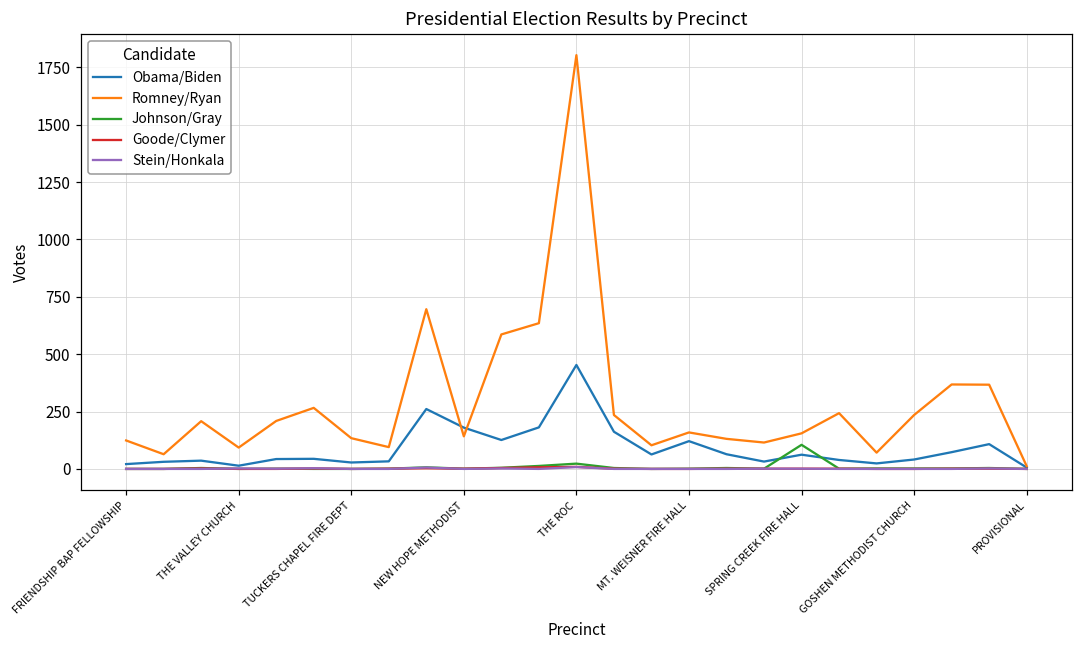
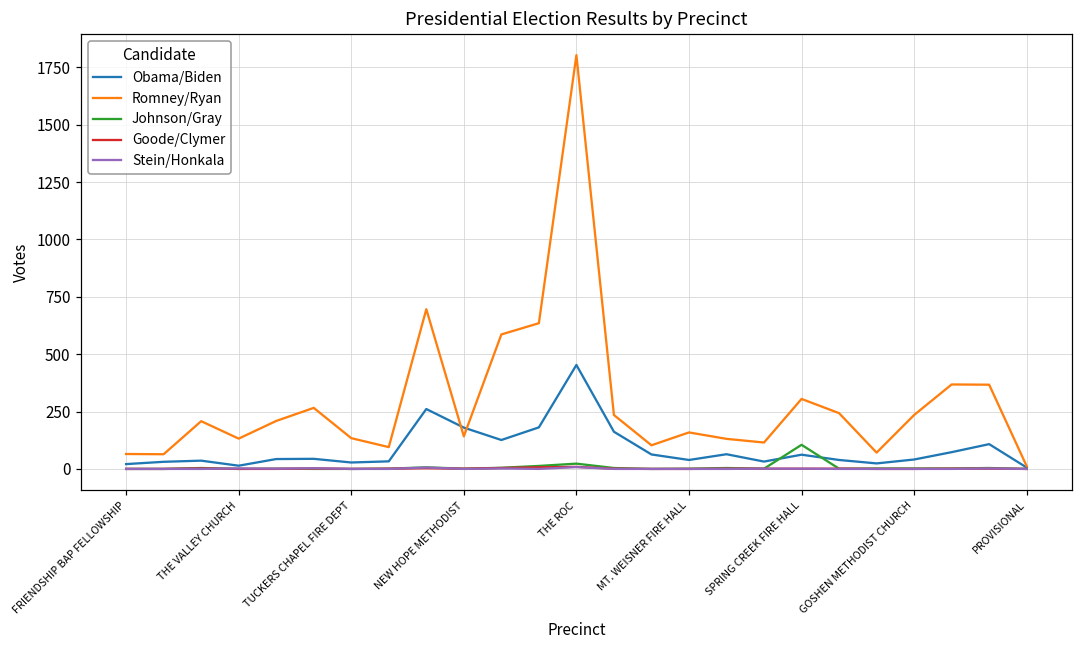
  {
    "Obama/Biden": {
      "FRIENDSHIP BAP FELLOWSHIP": 20,
      "TUCKERS CHAPEL FIRE DEPT": 30,
      "NEW HOPE METHODIST": 180,
      "THE ROC": 450,
-     "MT. WEISNER FIRE HALL": 120,
+     "MT. WEISNER FIRE HALL": 40,
      "SPRING CREEK FIRE HALL": 60,
      "GOSHEN METHODIST CHURCH": 40
    },
    "Romney/Ryan": {
-     "FRIENDSHIP BAP FELLOWSHIP": 120,
-     "THE VALLEY CHURCH": 90,
+     "FRIENDSHIP BAP FELLOWSHIP": 70,
+     "THE VALLEY CHURCH": 130,
      "TUCKERS CHAPEL FIRE DEPT": 130,
      "NEW HOPE METHODIST": 140,
      "THE ROC": 1800,
      "MT. WEISNER FIRE HALL": 160,
-     "SPRING CREEK FIRE HALL": 160,
+     "SPRING CREEK FIRE HALL": 310,
      "GOSHEN METHODIST CHURCH": 240
    },
    "Johnson/Gray": {
      "THE ROC": 20,
      "SPRING CREEK FIRE HALL": 110
    }
  }
